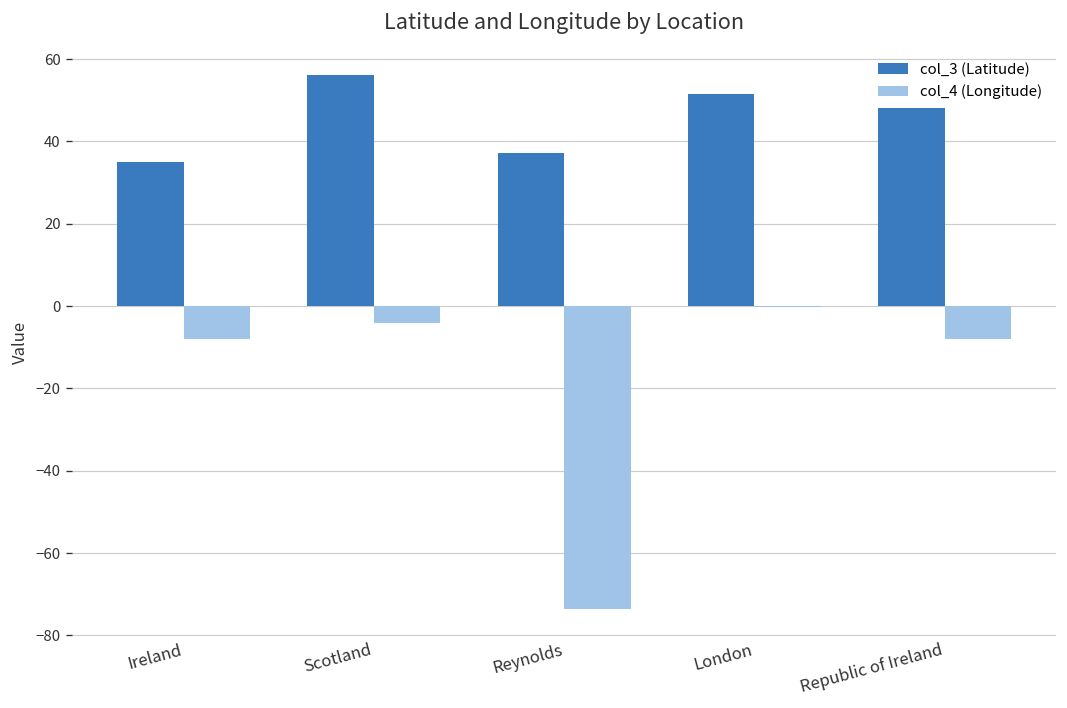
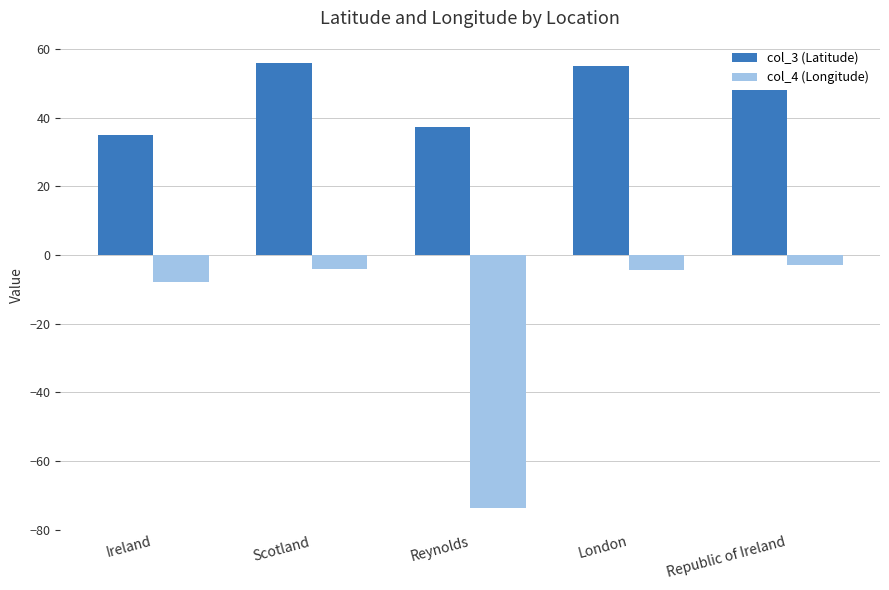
  {
    "col_3 (Latitude)": {
      "Ireland": 35,
      "Scotland": 56,
      "Reynolds": 37,
-     "London": 52,
+     "London": 55,
      "Republic of Ireland": 48
    },
    "col_4 (Longitude)": {
      "Ireland": -8,
      "Scotland": -4,
      "Reynolds": -74,
-     "London": 0,
-     "Republic of Ireland": -8
+     "London": -4,
+     "Republic of Ireland": -3
    }
  }
